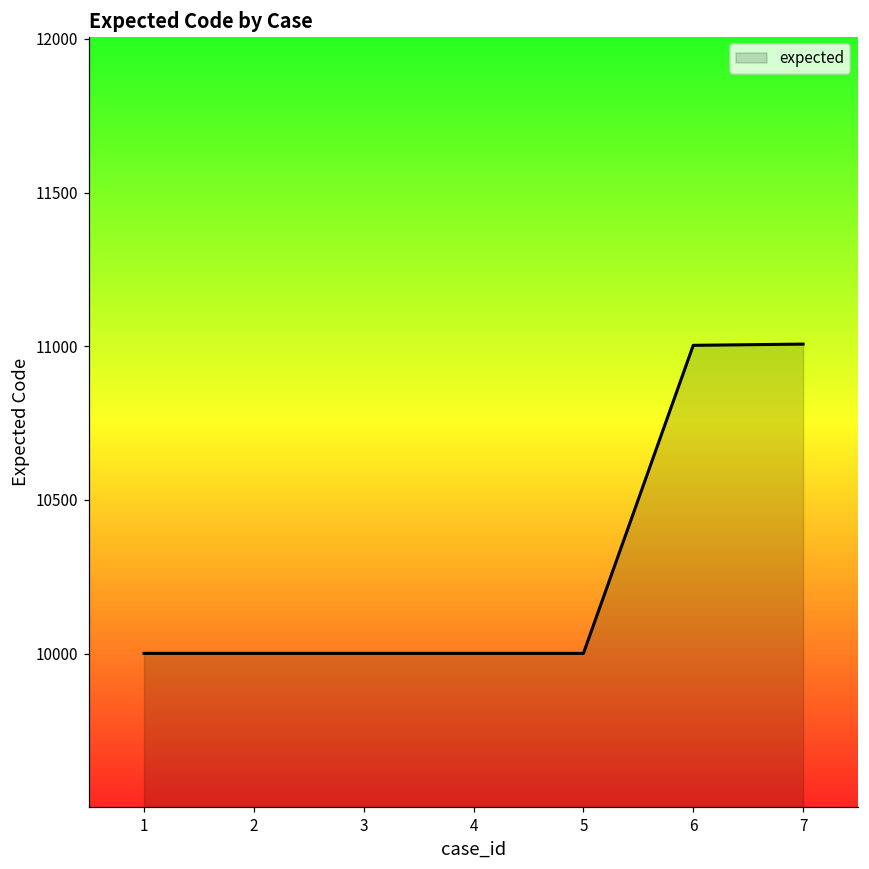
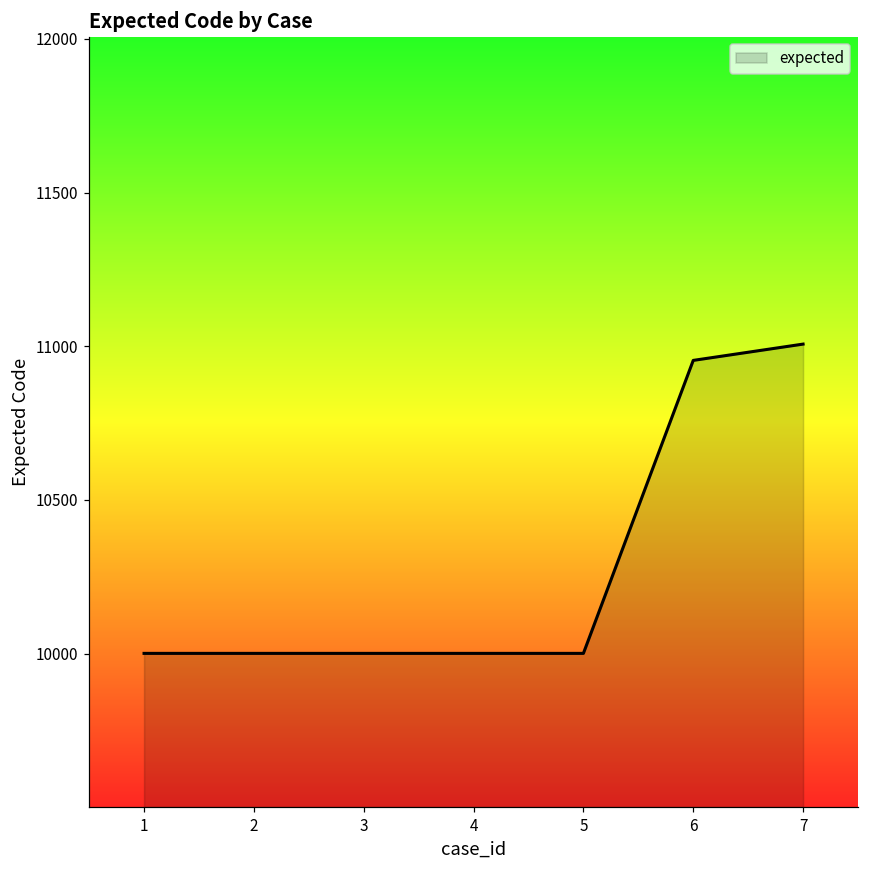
  {
    "1": 10000,
    "2": 10000,
    "3": 10000,
    "4": 10000,
    "5": 10000,
-   "6": 11000,
+   "6": 10950,
    "7": 11010
  }
